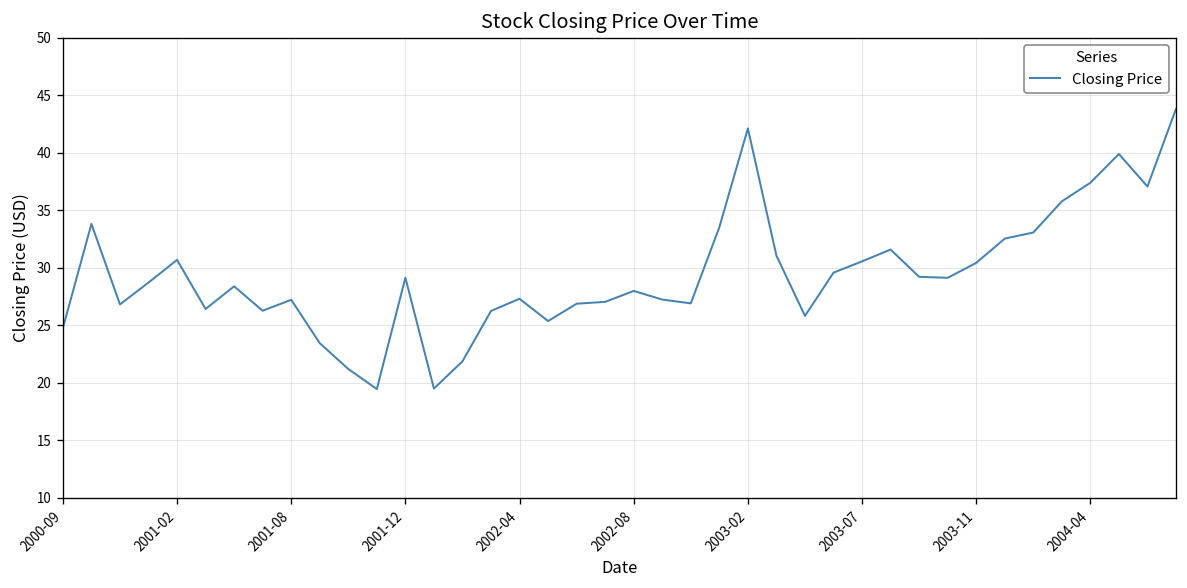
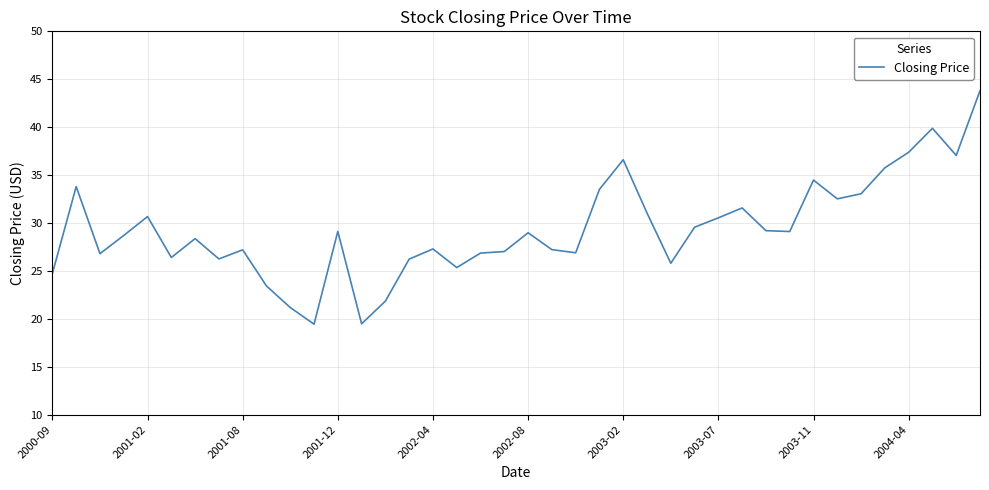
  {
    "2000-09": 25,
    "2001-02": 31,
    "2001-08": 27,
    "2001-12": 29,
    "2002-04": 27,
-   "2002-08": 28,
-   "2003-02": 42,
+   "2002-08": 29,
+   "2003-02": 37,
    "2003-07": 31,
-   "2003-11": 30,
+   "2003-11": 34,
    "2004-04": 37
  }
